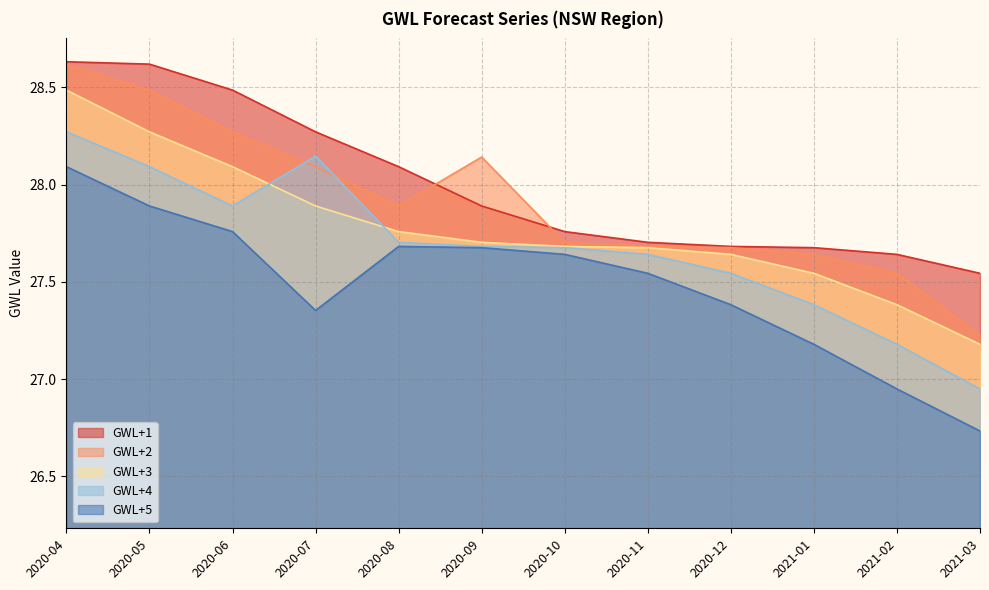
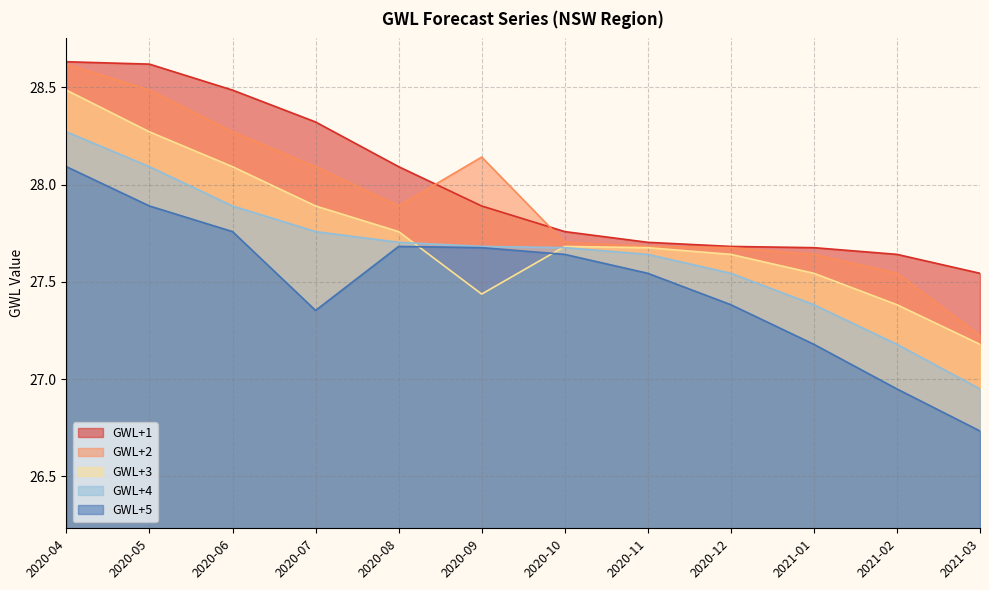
  {
    "GWL+1": {
      "2020-05": 28.62,
      "2020-06": 28.49,
-     "2020-07": 28.27,
+     "2020-07": 28.32,
      "2020-08": 28.09,
      "2020-09": 27.89,
      "2020-10": 27.76,
      "2020-11": 27.70,
      "2021-01": 27.68,
      "2021-02": 27.64,
      "2021-03": 27.54
    },
    "GWL+2": {
      "2020-05": 28.49,
      "2020-06": 28.27,
      "2020-07": 28.09,
      "2020-08": 27.89,
      "2020-09": 28.14,
      "2020-10": 27.70,
      "2021-01": 27.64,
      "2021-02": 27.54,
      "2021-03": 27.22
    },
    "GWL+3": {
      "2020-04": 28.49,
      "2020-05": 28.27,
      "2020-06": 28.09,
      "2020-07": 27.89,
      "2020-08": 27.76,
-     "2020-09": 27.70,
+     "2020-09": 27.44,
      "2020-12": 27.64,
      "2021-01": 27.54,
      "2021-02": 27.38,
      "2021-03": 27.18
    },
    "GWL+4": {
      "2020-04": 28.27,
      "2020-05": 28.09,
      "2020-06": 27.89,
-     "2020-07": 28.15,
+     "2020-07": 27.76,
      "2020-08": 27.70,
      "2020-11": 27.64,
      "2020-12": 27.54,
      "2021-01": 27.38,
      "2021-02": 27.18,
      "2021-03": 26.95
    },
    "GWL+5": {
      "2020-04": 28.09,
      "2020-05": 27.89,
      "2020-06": 27.76,
      "2020-07": 27.35,
      "2020-08": 27.68,
      "2020-10": 27.64,
      "2020-11": 27.54,
      "2020-12": 27.38,
      "2021-01": 27.18,
      "2021-02": 26.95,
      "2021-03": 26.73
    }
  }
